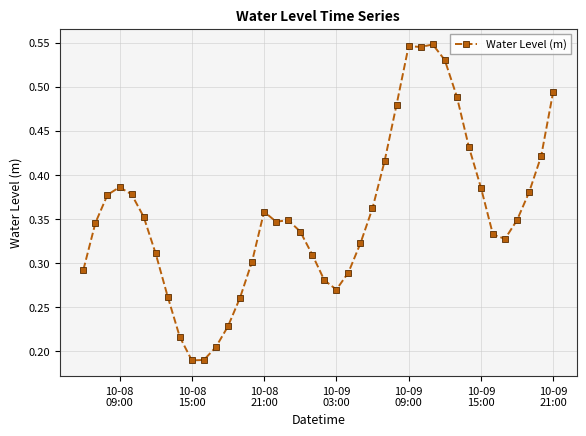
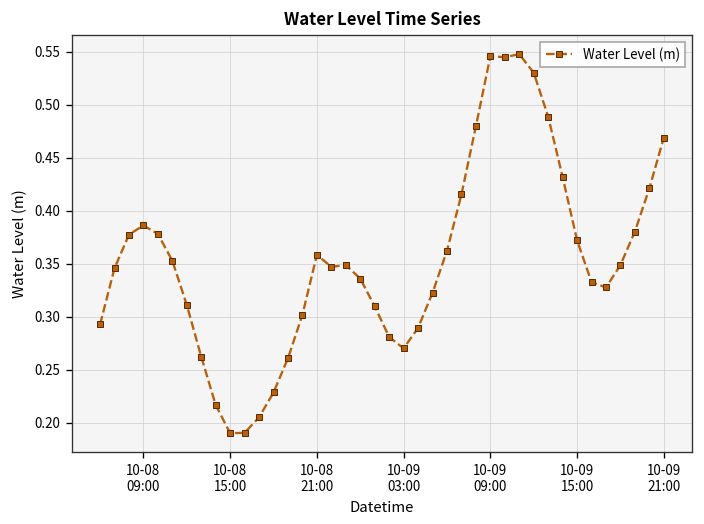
  {
    "10-08 09:00": 0.39,
    "10-08 15:00": 0.19,
    "10-08 21:00": 0.36,
    "10-09 03:00": 0.27,
    "10-09 09:00": 0.55,
-   "10-09 15:00": 0.39,
-   "10-09 21:00": 0.49
+   "10-09 15:00": 0.37,
+   "10-09 21:00": 0.47
  }
